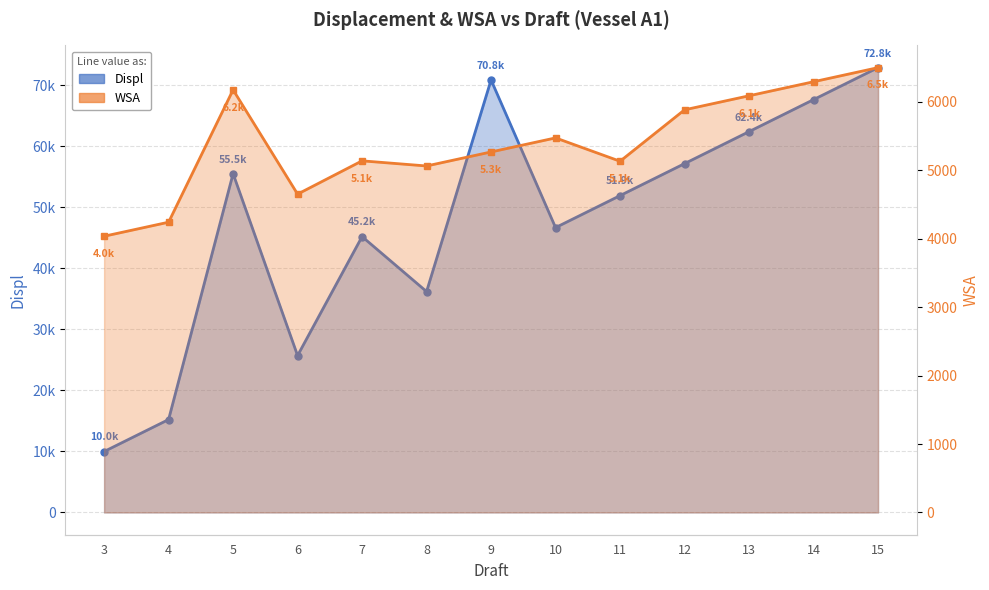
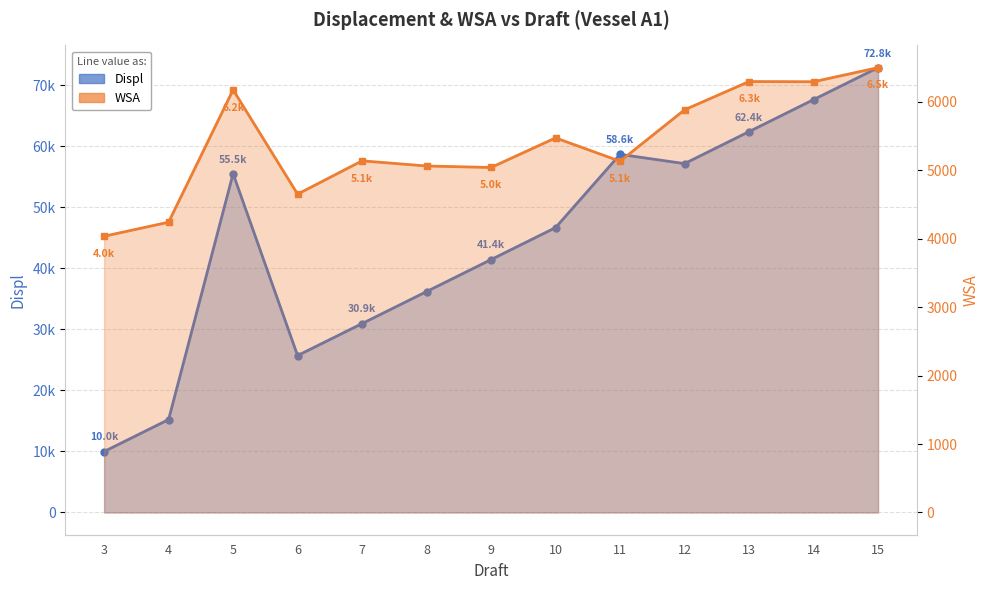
  {
    "Displ": {
      "3": "10.0k",
      "5": "55.5k",
-     "7": "45.2k",
-     "9": "70.8k",
-     "11": "51.9k",
+     "7": "30.9k",
+     "9": "41.4k",
+     "11": "58.6k",
      "13": "62.4k",
      "15": "72.8k"
    },
    "WSA": {
      "3": "4.0k",
      "5": "6.2k",
      "7": "5.1k",
-     "9": "5.3k",
+     "9": "5.0k",
      "11": "5.1k",
-     "13": "6.1k",
+     "13": "6.3k",
      "15": "6.5k"
    }
  }
